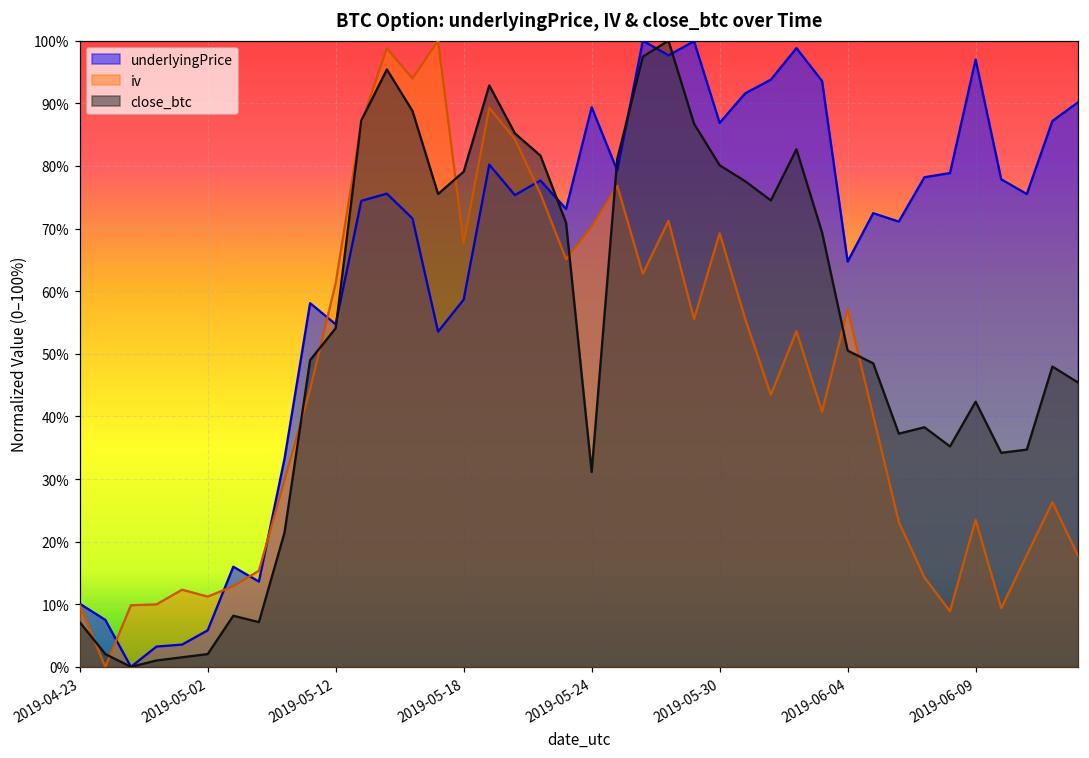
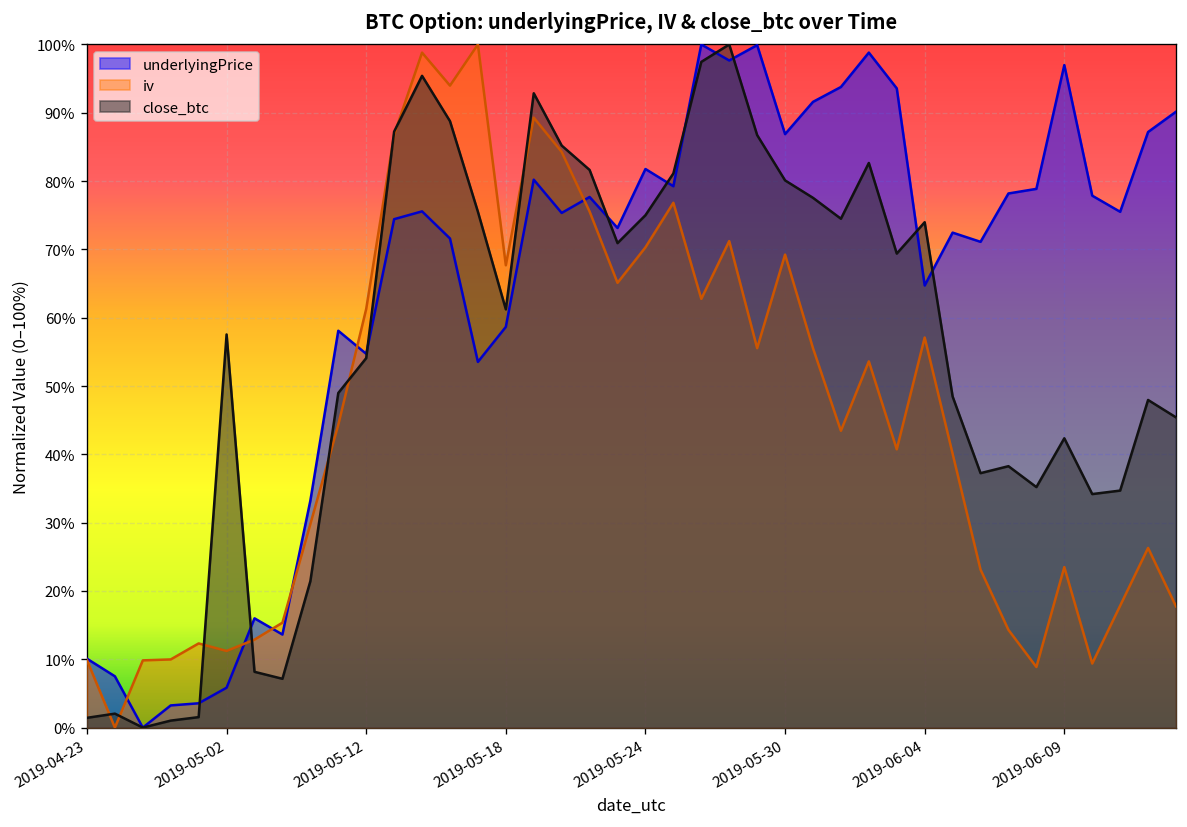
  {
    "underlyingPrice": {
      "2019-05-02": "6%",
      "2019-05-12": "55%",
      "2019-05-18": "59%",
-     "2019-05-24": "89%",
+     "2019-05-24": "82%",
      "2019-05-30": "87%",
      "2019-06-04": "65%",
      "2019-06-09": "97%"
    },
    "iv": {
      "2019-05-02": "11%",
      "2019-05-12": "61%",
      "2019-05-18": "68%",
      "2019-05-24": "70%",
      "2019-05-30": "69%",
      "2019-06-04": "57%",
      "2019-06-09": "23%"
    },
    "close_btc": {
-     "2019-04-23": "7%",
-     "2019-05-02": "2%",
+     "2019-04-23": "1%",
+     "2019-05-02": "58%",
      "2019-05-12": "54%",
-     "2019-05-18": "79%",
-     "2019-05-24": "31%",
+     "2019-05-18": "61%",
+     "2019-05-24": "75%",
      "2019-05-30": "80%",
-     "2019-06-04": "51%",
+     "2019-06-04": "74%",
      "2019-06-09": "42%"
    }
  }
